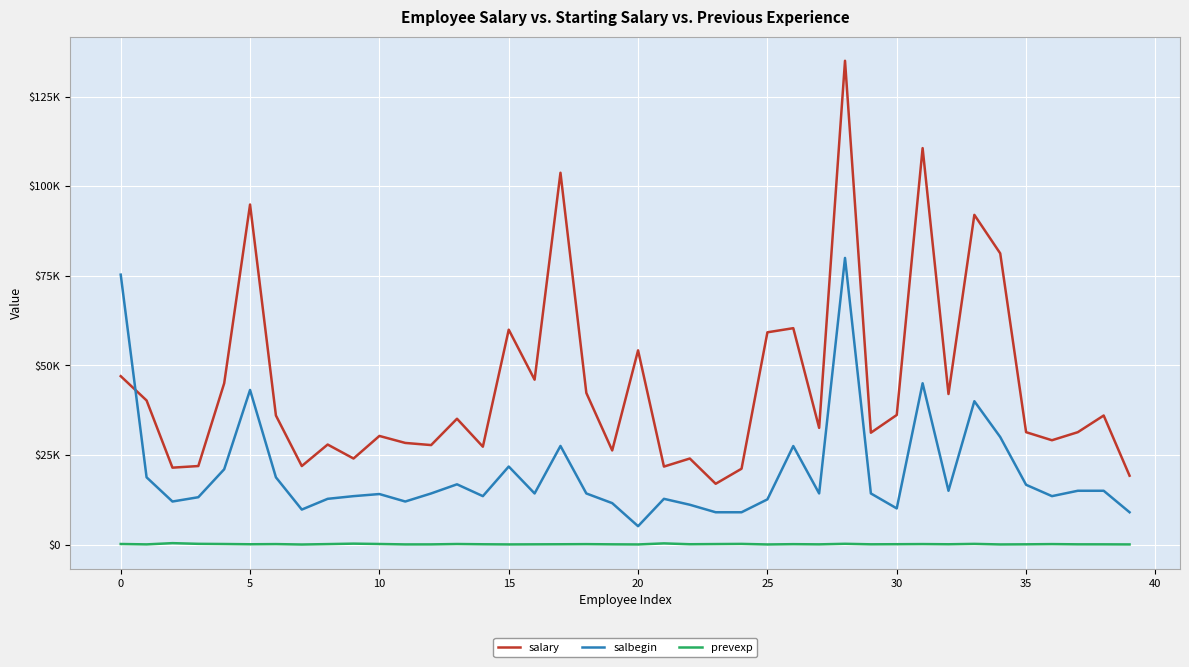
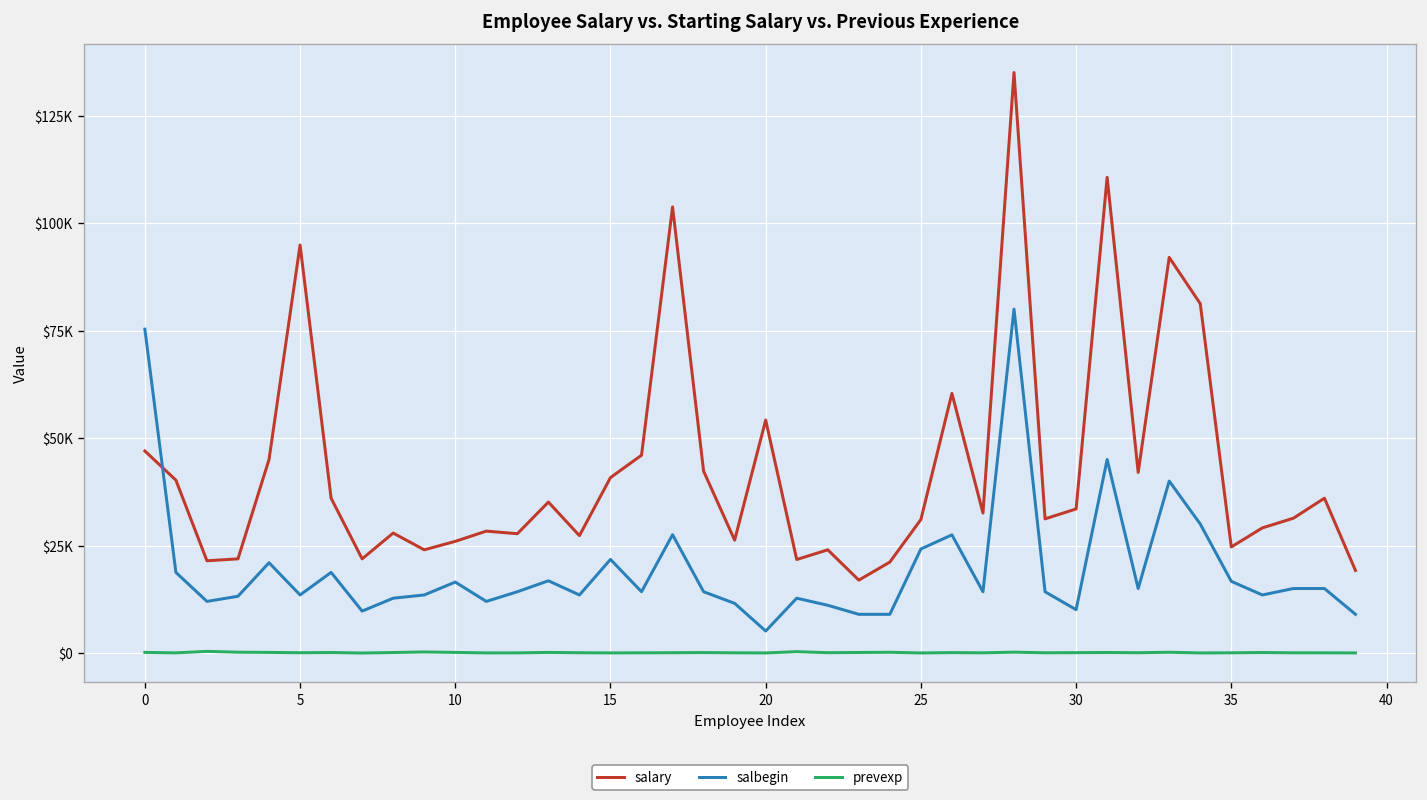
  {
    "salary": {
      "0": "$47000",
      "5": "$95000",
-     "10": "$30000",
-     "15": "$60000",
+     "10": "$26000",
+     "15": "$41000",
      "20": "$54000",
-     "25": "$59000",
-     "30": "$36000",
-     "35": "$31000"
+     "25": "$31000",
+     "30": "$34000",
+     "35": "$25000"
    },
    "salbegin": {
      "0": "$75000",
-     "5": "$43000",
-     "10": "$14000",
+     "5": "$14000",
+     "10": "$17000",
      "15": "$22000",
      "20": "$5000",
-     "25": "$13000",
+     "25": "$24000",
      "30": "$10000",
      "35": "$17000"
    },
    "prevexp": {
      "0": "$0",
      "5": "$0",
      "10": "$0",
      "15": "$0",
      "20": "$0",
      "25": "$0",
      "30": "$0",
      "35": "$0"
    }
  }
